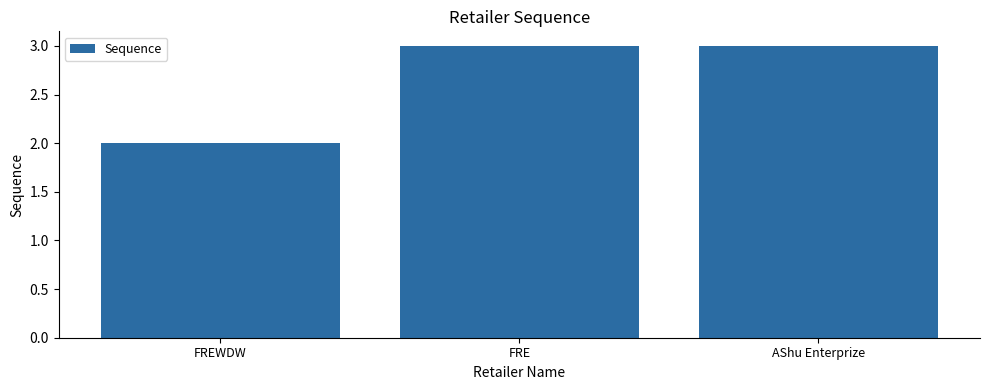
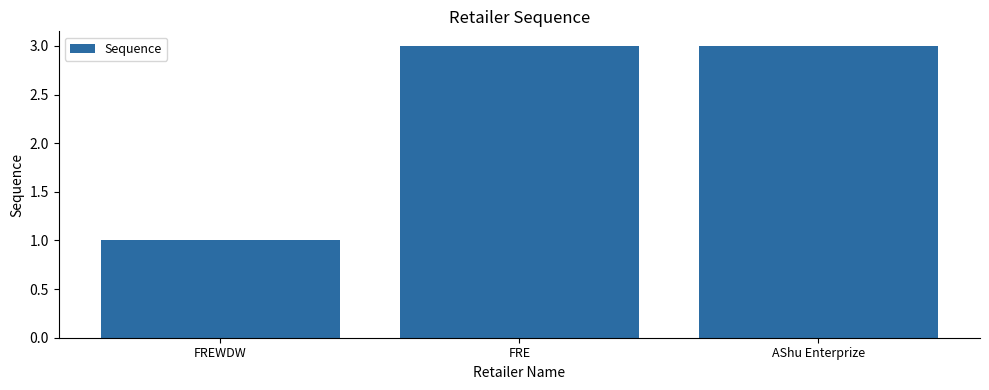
  {
-   "FREWDW": 2,
+   "FREWDW": 1,
    "FRE": 3,
    "AShu Enterprize": 3
  }
